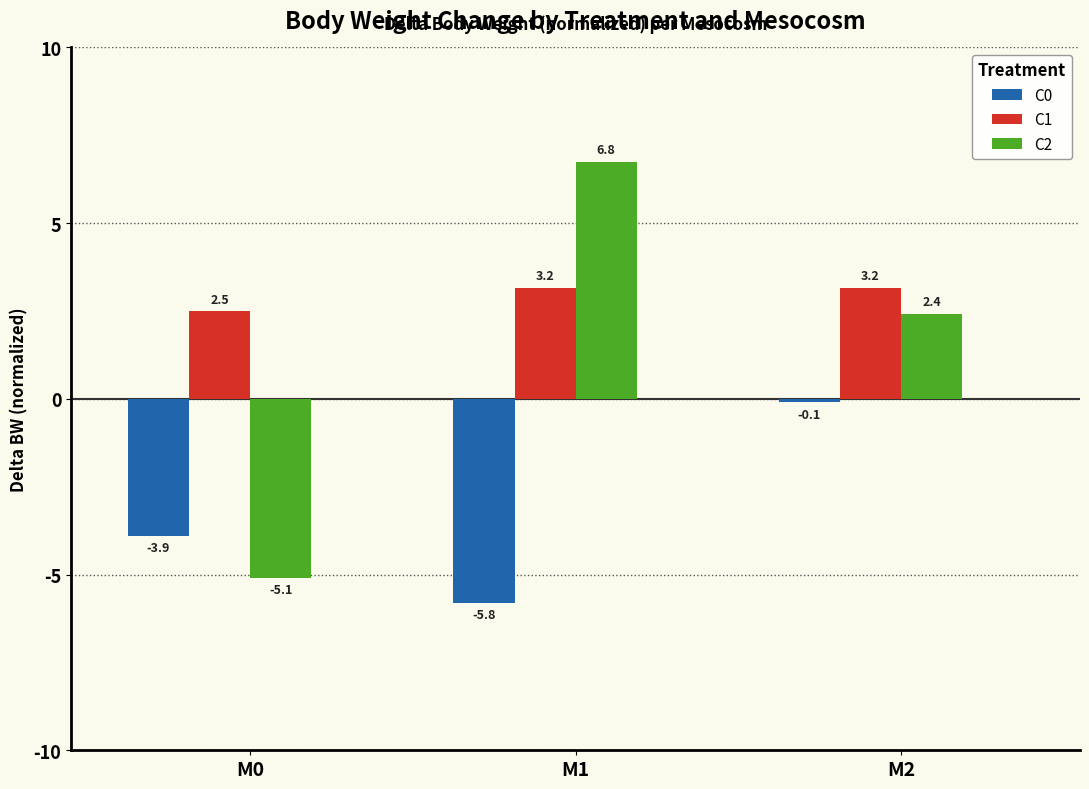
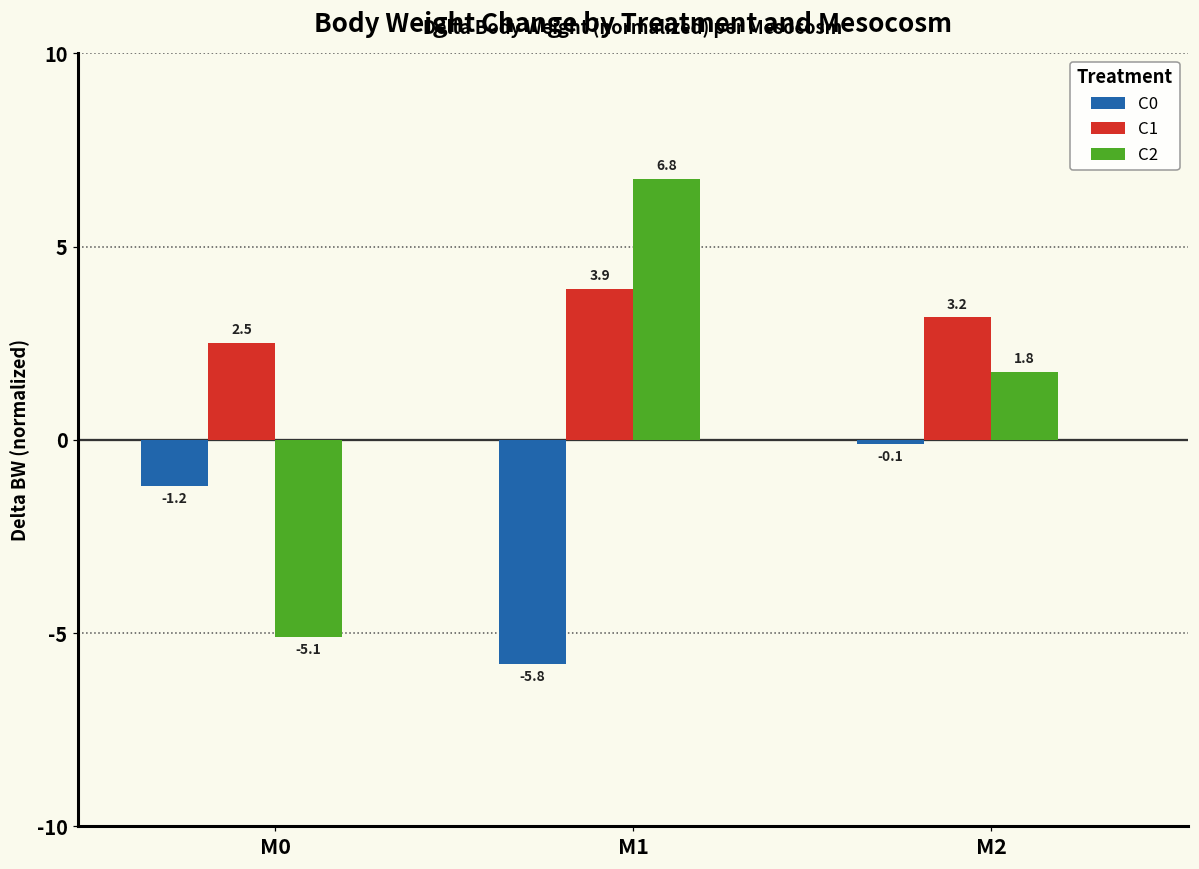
  {
    "C0": {
-     "M0": -3.9,
+     "M0": -1.2,
      "M1": -5.8,
      "M2": -0.1
    },
    "C1": {
      "M0": 2.5,
-     "M1": 3.2,
+     "M1": 3.9,
      "M2": 3.2
    },
    "C2": {
      "M0": -5.1,
      "M1": 6.8,
-     "M2": 2.4
+     "M2": 1.8
    }
  }
